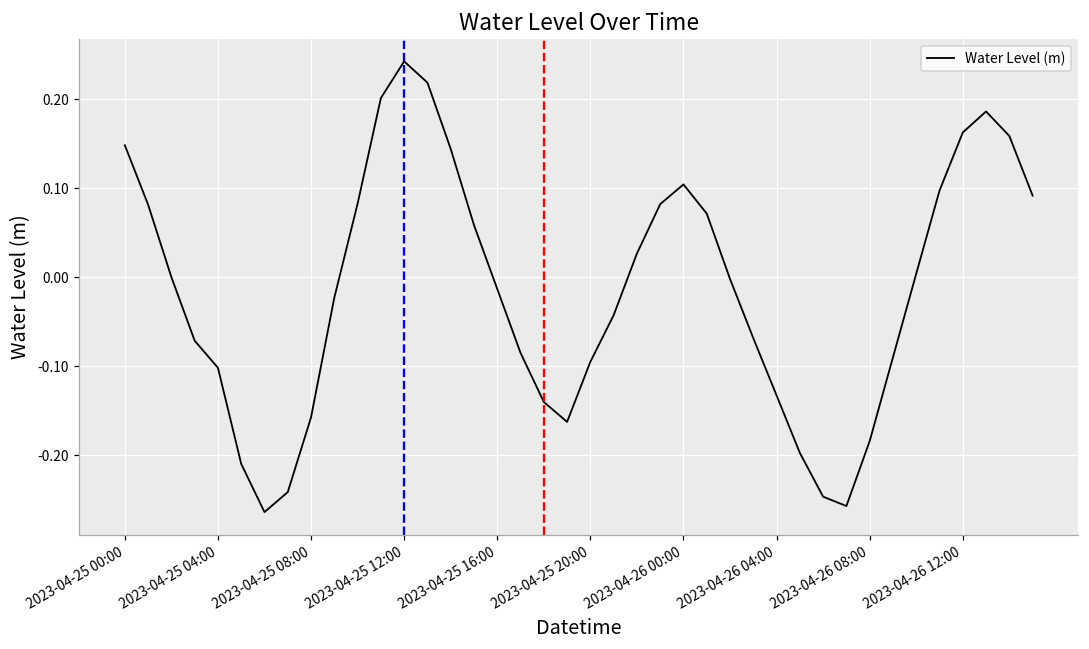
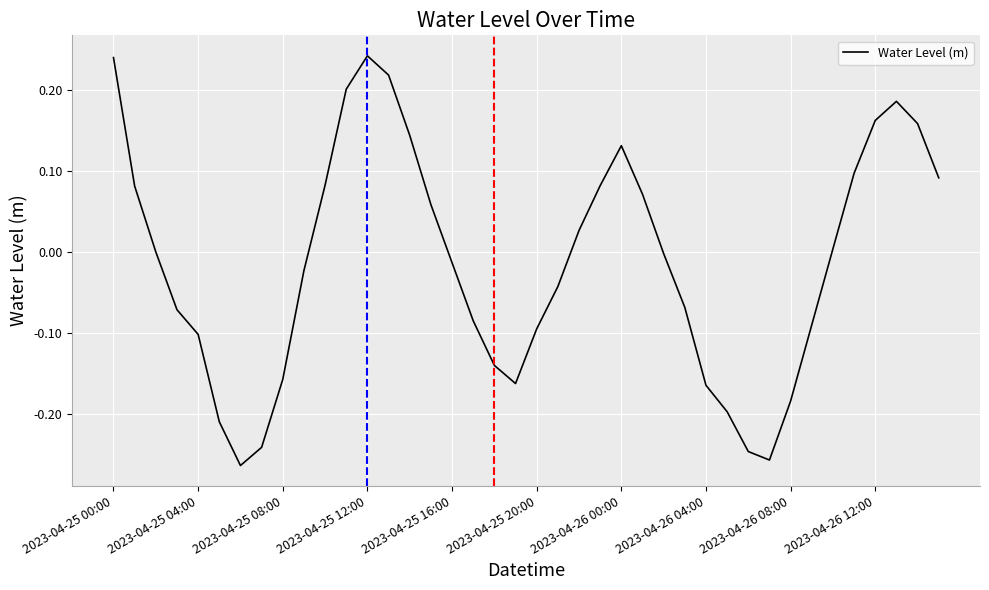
  {
-   "2023-04-25 00:00": 0.15,
+   "2023-04-25 00:00": 0.24,
    "2023-04-25 04:00": -0.10,
    "2023-04-25 08:00": -0.16,
    "2023-04-25 12:00": 0.24,
    "2023-04-25 16:00": -0.01,
    "2023-04-25 20:00": -0.09,
-   "2023-04-26 00:00": 0.10,
-   "2023-04-26 04:00": -0.13,
+   "2023-04-26 00:00": 0.13,
+   "2023-04-26 04:00": -0.16,
    "2023-04-26 08:00": -0.18,
    "2023-04-26 12:00": 0.16
  }
